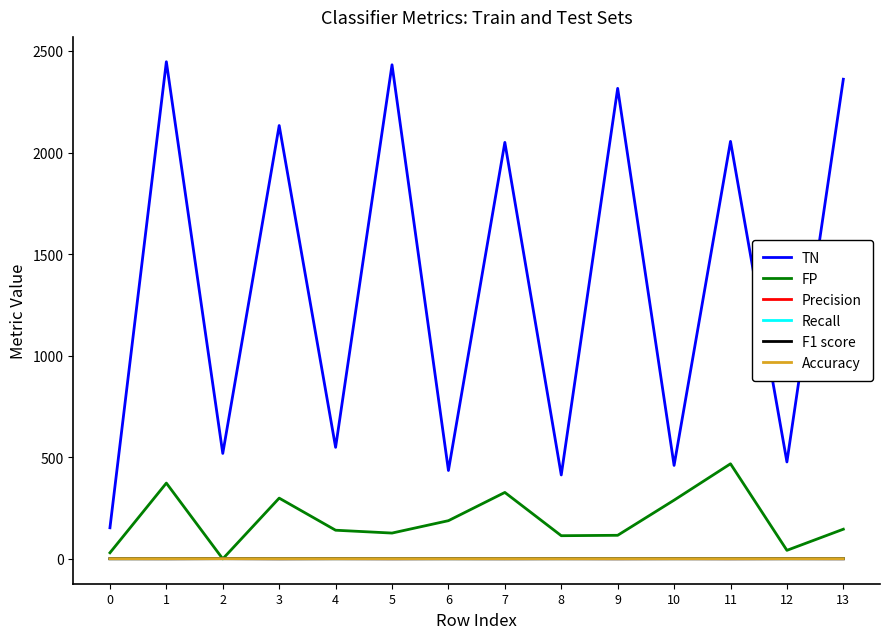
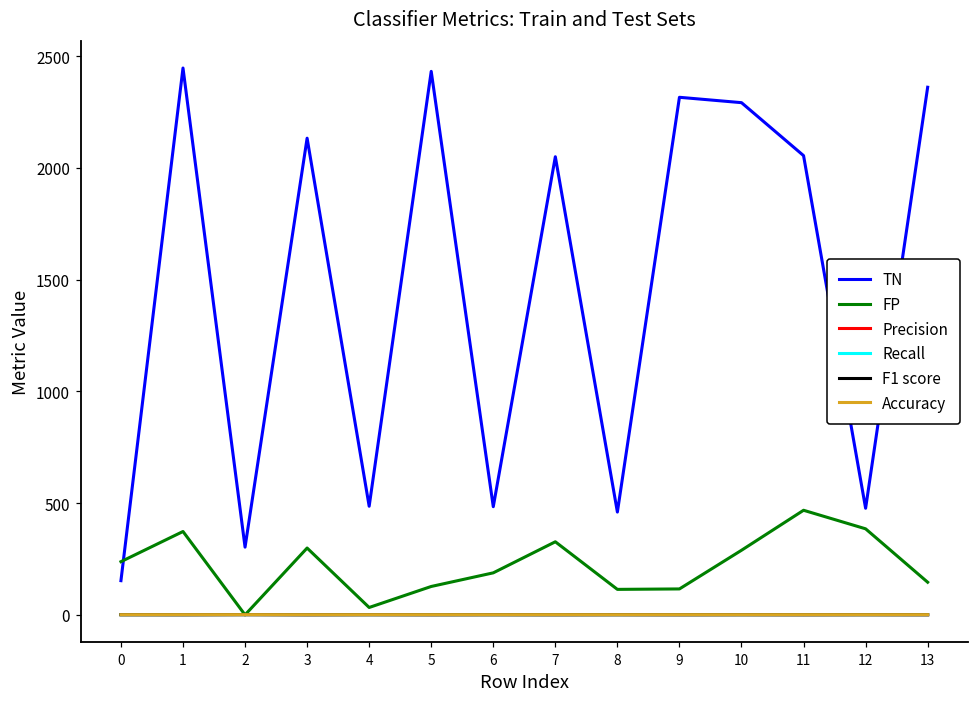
  {
    "TN": {
      "0": 150,
      "1": 2450,
-     "2": 520,
+     "2": 300,
      "3": 2130,
-     "4": 550,
+     "4": 490,
      "5": 2430,
-     "6": 440,
+     "6": 480,
      "7": 2050,
-     "8": 410,
+     "8": 460,
      "9": 2320,
-     "10": 460,
+     "10": 2290,
      "11": 2060,
      "12": 480,
      "13": 2360
    },
    "FP": {
-     "0": 30,
+     "0": 240,
      "1": 370,
      "3": 300,
-     "4": 140,
+     "4": 30,
      "5": 130,
      "6": 190,
      "7": 330,
      "8": 110,
      "9": 120,
      "10": 290,
      "11": 470,
-     "12": 40,
+     "12": 390,
      "13": 150
    },
    "Accuracy": {
      "0": 0,
      "1": 0,
      "3": 0,
      "4": 0,
      "5": 0,
      "6": 0,
      "7": 0,
      "8": 0,
      "9": 0,
      "10": 0,
      "11": 0,
      "12": 0,
      "13": 0
    }
  }
